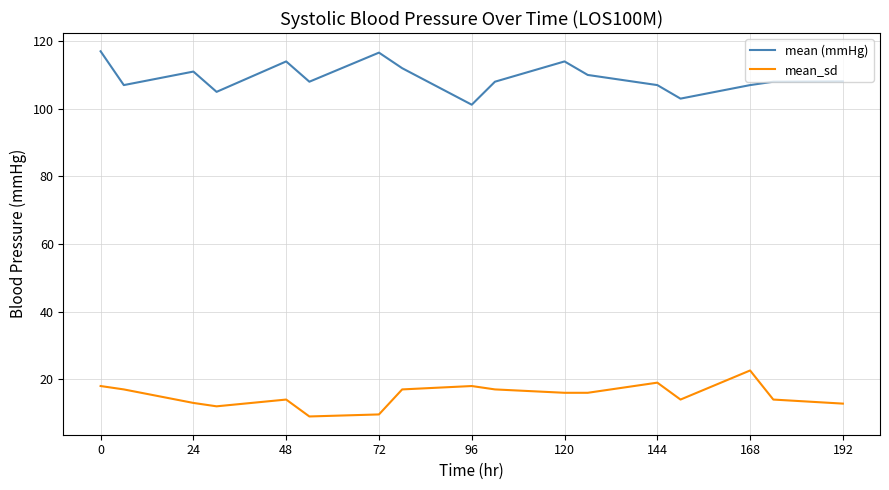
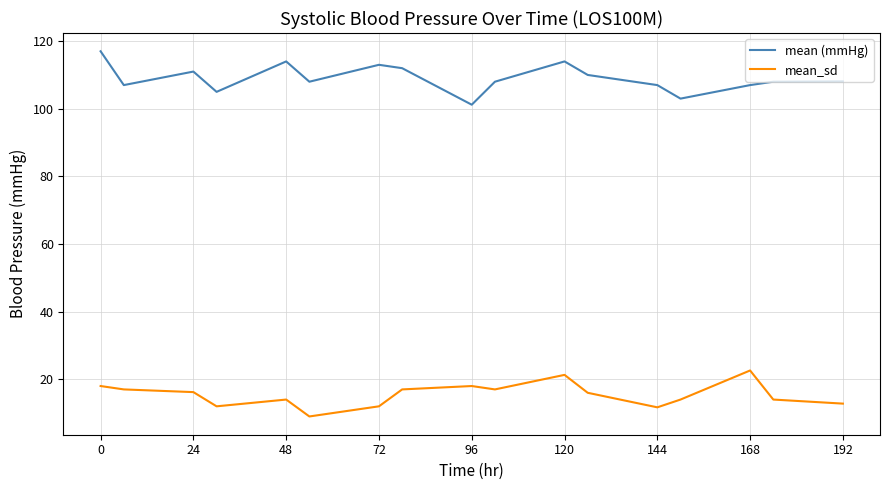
  {
    "mean (mmHg)": {
      "0": 117,
      "24": 111,
      "48": 114,
-     "72": 117,
+     "72": 113,
      "96": 101,
      "120": 114,
      "144": 107,
      "168": 107
    },
    "mean_sd": {
      "0": 18,
-     "24": 13,
+     "24": 16,
      "48": 14,
-     "72": 10,
+     "72": 12,
      "96": 18,
-     "120": 16,
-     "144": 19,
+     "120": 21,
+     "144": 12,
      "168": 23,
      "192": 13
    }
  }
